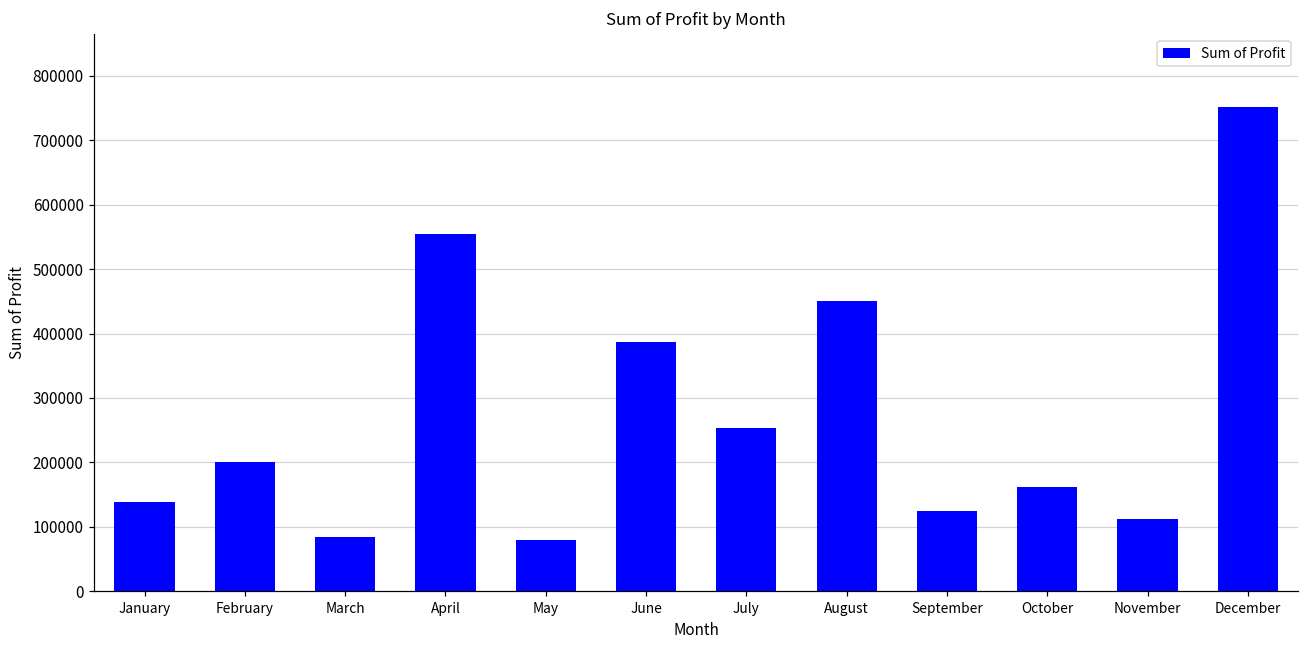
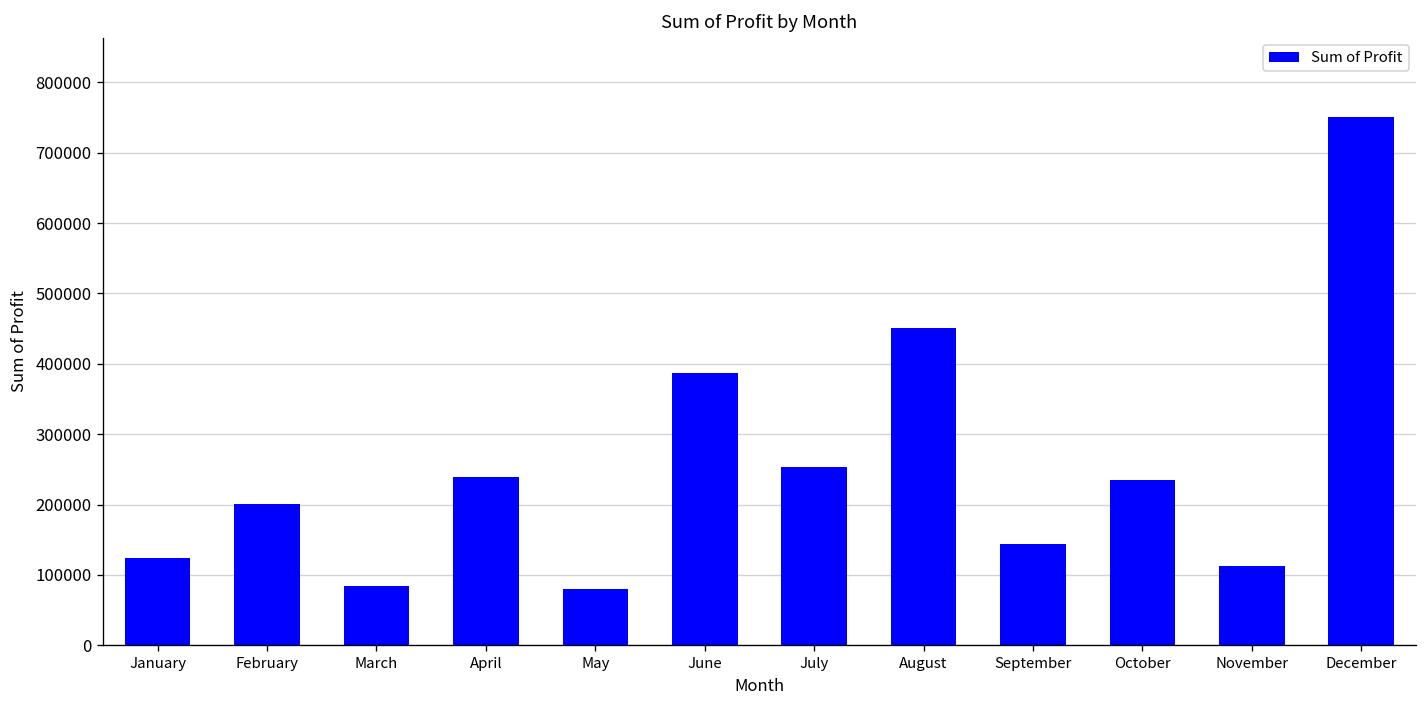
  {
-   "January": 140000,
+   "January": 120000,
    "February": 200000,
    "March": 80000,
-   "April": 550000,
+   "April": 240000,
    "May": 80000,
    "June": 390000,
    "July": 250000,
    "August": 450000,
-   "September": 120000,
-   "October": 160000,
+   "September": 140000,
+   "October": 230000,
    "November": 110000,
    "December": 750000
  }
